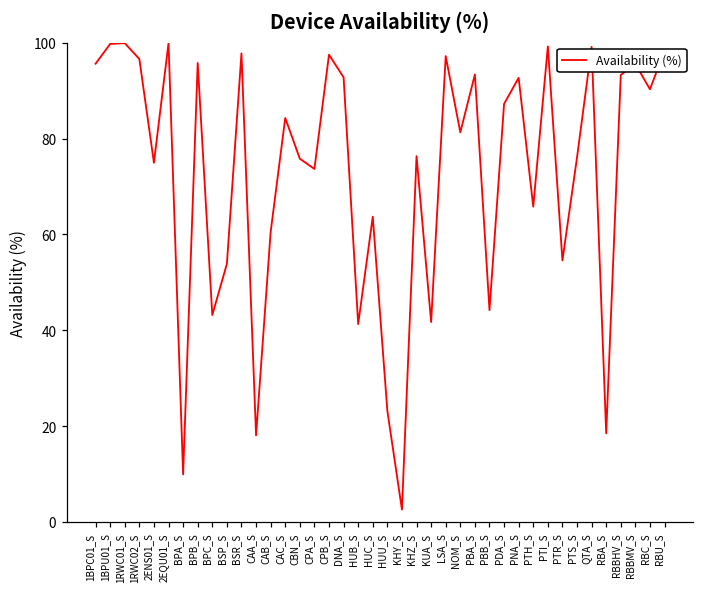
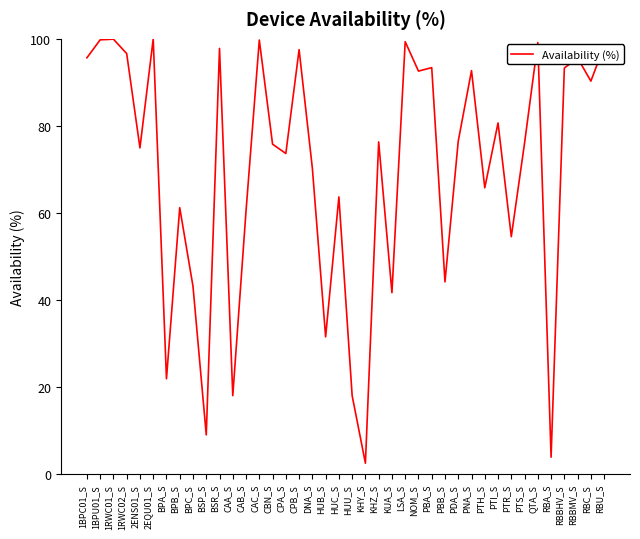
  {
    "1BPC01_S": 96,
    "1BPU01_S": 100,
    "1RWC01_S": 100,
    "1RWC02_S": 97,
    "2ENS01_S": 75,
    "2EQU01_S": 100,
-   "BPA_S": 10,
-   "BPB_S": 96,
+   "BPA_S": 22,
+   "BPB_S": 61,
    "BPC_S": 43,
-   "BSP_S": 54,
+   "BSP_S": 9,
    "BSR_S": 98,
    "CAA_S": 18,
    "CAB_S": 61,
-   "CAC_S": 84,
+   "CAC_S": 100,
    "CBN_S": 76,
    "CPA_S": 74,
    "CPB_S": 98,
-   "DNA_S": 93,
-   "HUB_S": 41,
+   "DNA_S": 70,
+   "HUB_S": 32,
    "HUC_S": 64,
-   "HUU_S": 23,
+   "HUU_S": 18,
    "KHY_S": 3,
    "KHZ_S": 76,
    "KUA_S": 42,
-   "LSA_S": 97,
-   "NOM_S": 81,
+   "LSA_S": 99,
+   "NOM_S": 93,
    "PBA_S": 93,
    "PBB_S": 44,
-   "PDA_S": 87,
+   "PDA_S": 77,
    "PNA_S": 93,
    "PTH_S": 66,
-   "PTI_S": 99,
+   "PTI_S": 81,
    "PTR_S": 55,
    "PTS_S": 76,
    "QTA_S": 99,
-   "RBA_S": 18,
+   "RBA_S": 4,
    "RBBHV_S": 93,
    "RBC_S": 90
  }
